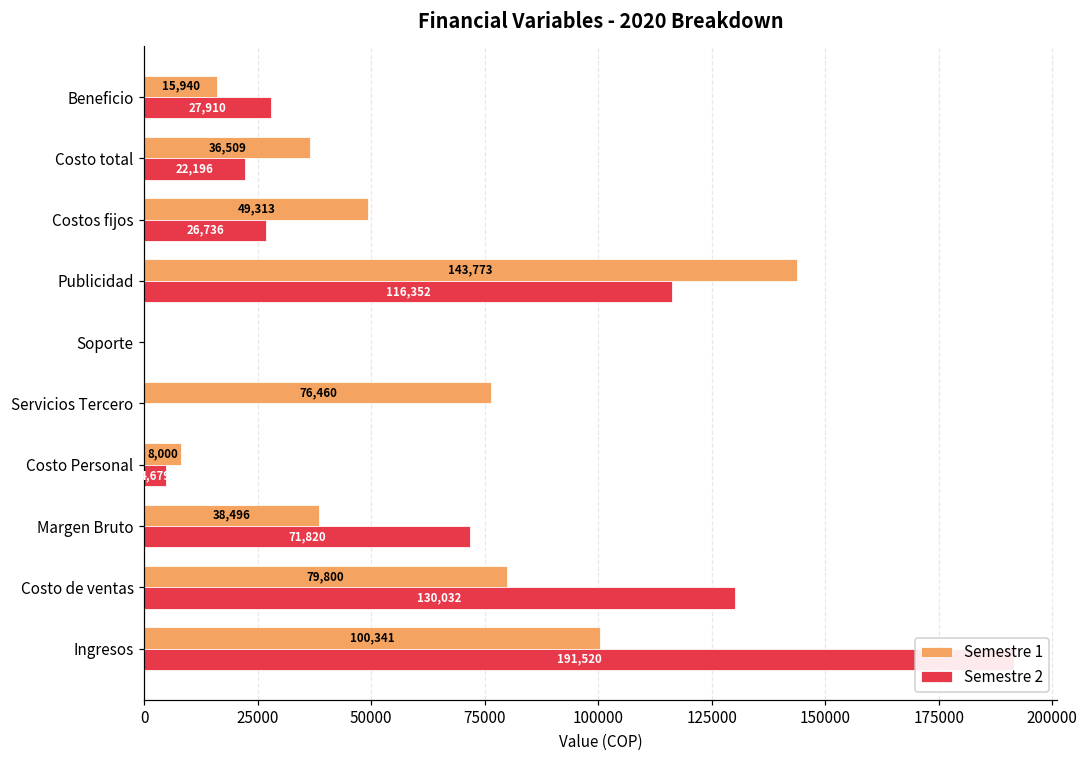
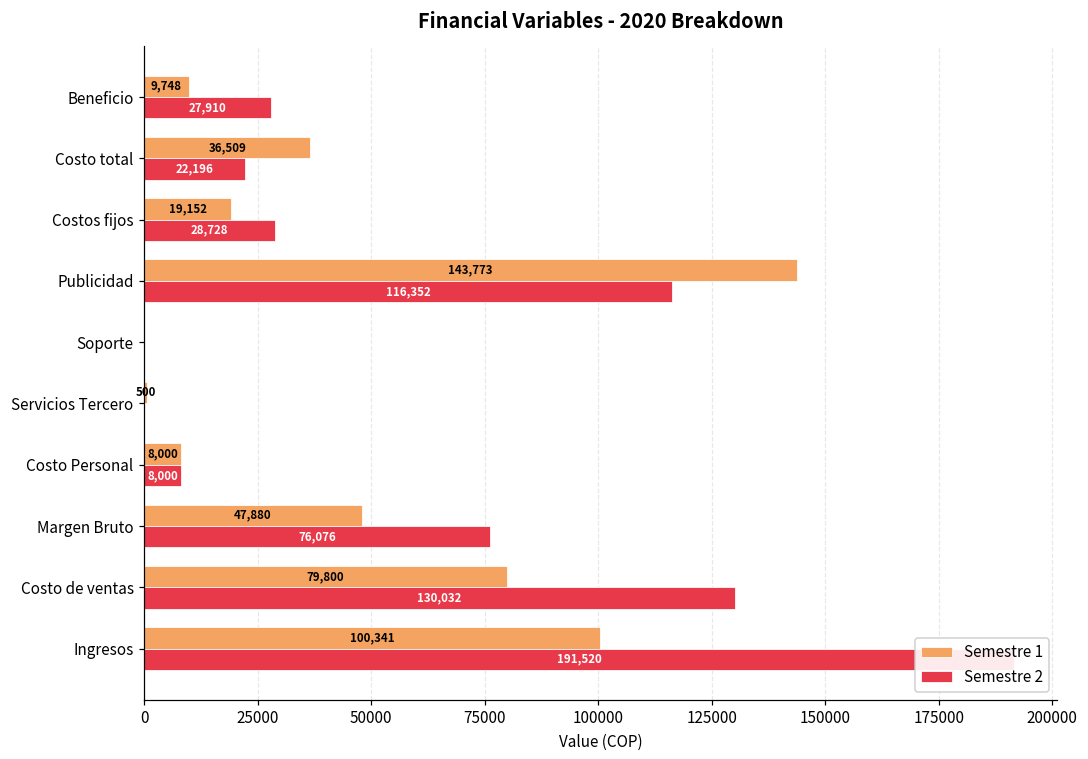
  {
    "Semestre 1": {
-     "Beneficio": "15,940",
+     "Beneficio": "9,748",
      "Costo total": "36,509",
-     "Costos fijos": "49,313",
+     "Costos fijos": "19,152",
      "Publicidad": "143,773",
-     "Servicios Tercero": "76,460",
+     "Servicios Tercero": "500",
      "Costo Personal": "8,000",
-     "Margen Bruto": "38,496",
+     "Margen Bruto": "47,880",
      "Costo de ventas": "79,800",
      "Ingresos": "100,341"
    },
    "Semestre 2": {
      "Beneficio": "27,910",
      "Costo total": "22,196",
-     "Costos fijos": "26,736",
+     "Costos fijos": "28,728",
      "Publicidad": "116,352",
-     "Costo Personal": "4,679",
-     "Margen Bruto": "71,820",
+     "Costo Personal": "8,000",
+     "Margen Bruto": "76,076",
      "Costo de ventas": "130,032"
    }
  }
